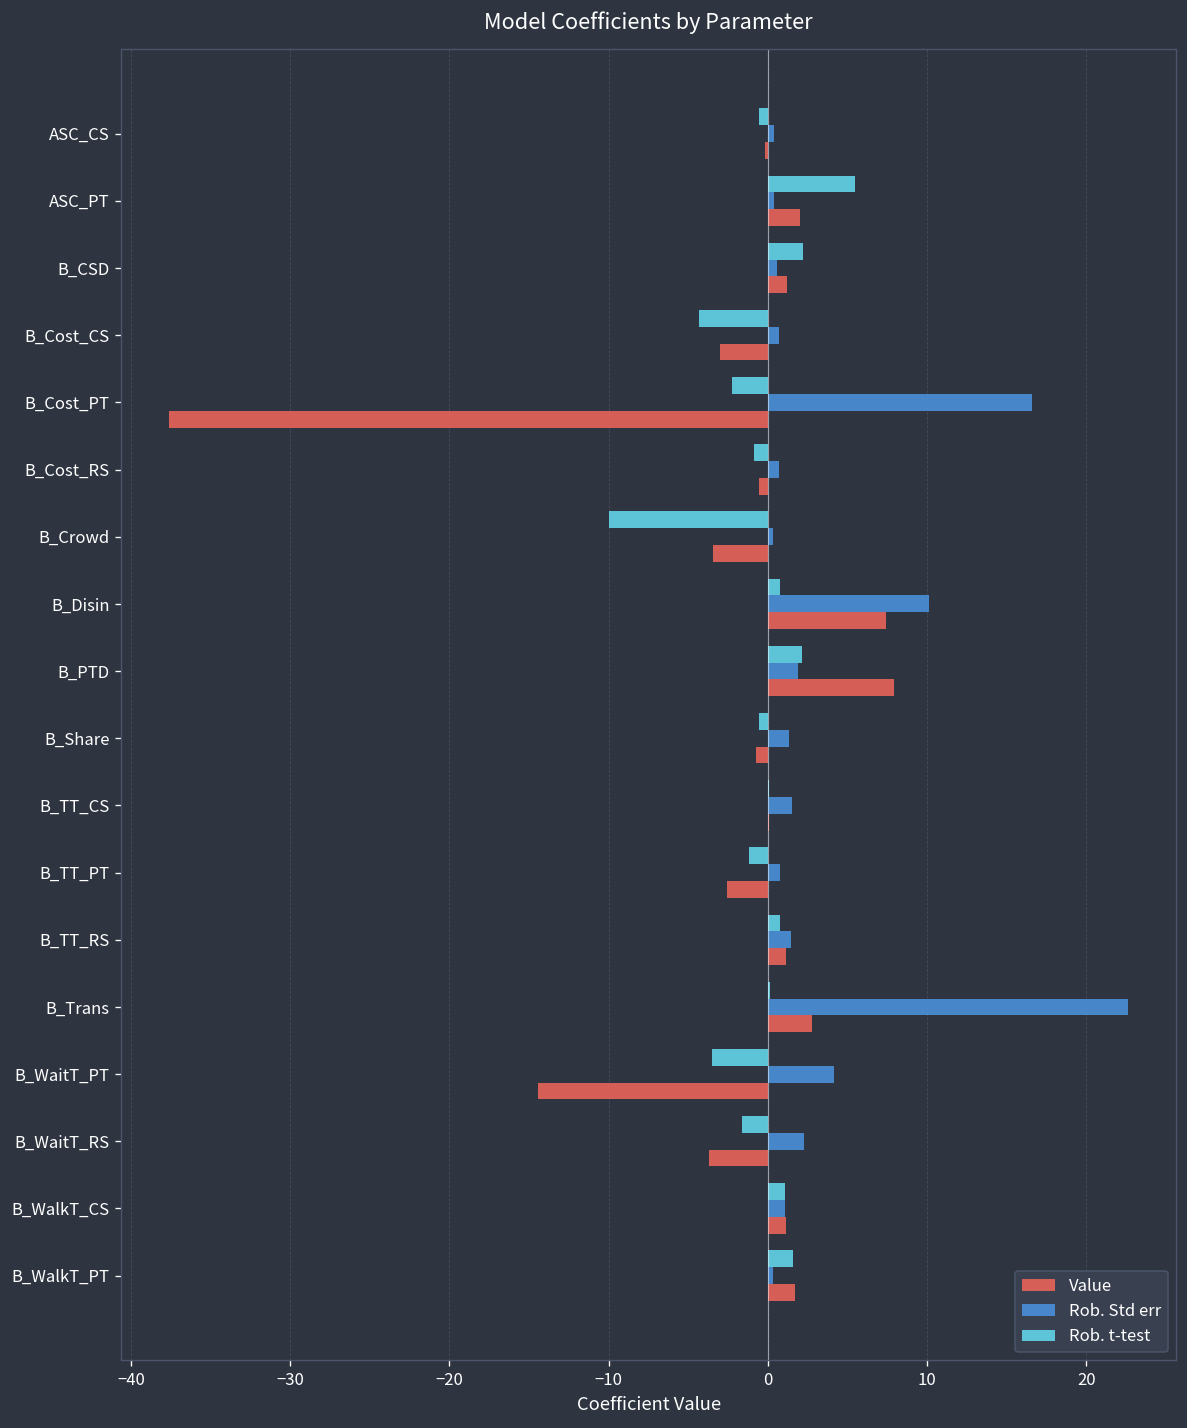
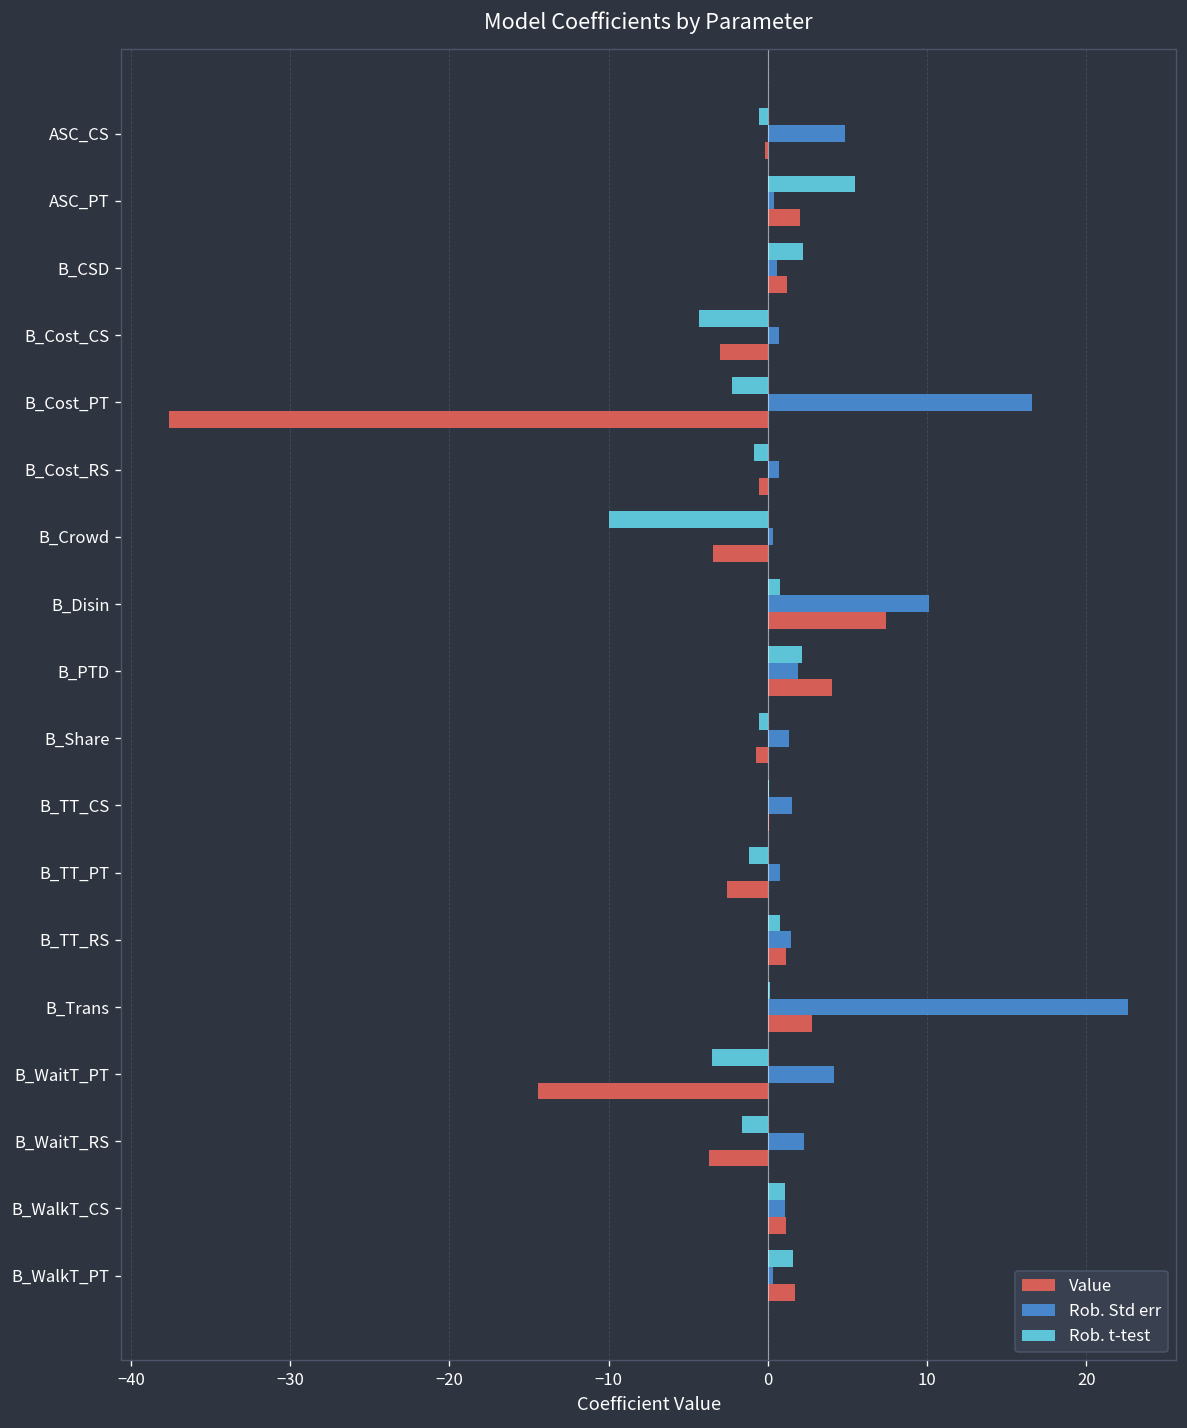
  {
    "Value": {
      "ASC_CS": -0.2,
      "ASC_PT": 2.0,
      "B_CSD": 1.2,
      "B_Cost_CS": -3.0,
      "B_Cost_PT": -37.6,
      "B_Cost_RS": -0.6,
      "B_Crowd": -3.4,
      "B_Disin": 7.4,
-     "B_PTD": 7.9,
+     "B_PTD": 4.0,
      "B_Share": -0.8,
      "B_TT_PT": -2.6,
      "B_TT_RS": 1.1,
      "B_Trans": 2.8,
      "B_WaitT_PT": -14.4,
      "B_WaitT_RS": -3.7,
      "B_WalkT_CS": 1.2,
      "B_WalkT_PT": 1.7
    },
    "Rob. Std err": {
-     "ASC_CS": 0.4,
+     "ASC_CS": 4.8,
      "ASC_PT": 0.4,
      "B_CSD": 0.5,
      "B_Cost_CS": 0.7,
      "B_Cost_PT": 16.6,
      "B_Cost_RS": 0.7,
      "B_Crowd": 0.3,
      "B_Disin": 10.1,
      "B_PTD": 1.9,
      "B_Share": 1.3,
      "B_TT_CS": 1.5,
      "B_TT_PT": 0.8,
      "B_TT_RS": 1.5,
      "B_Trans": 22.6,
      "B_WaitT_PT": 4.1,
      "B_WaitT_RS": 2.3,
      "B_WalkT_CS": 1.1,
      "B_WalkT_PT": 0.3
    },
    "Rob. t-test": {
      "ASC_CS": -0.6,
      "ASC_PT": 5.5,
      "B_CSD": 2.2,
      "B_Cost_CS": -4.3,
      "B_Cost_PT": -2.3,
      "B_Cost_RS": -0.8,
      "B_Crowd": -10.0,
      "B_Disin": 0.7,
      "B_PTD": 2.2,
      "B_Share": -0.6,
      "B_TT_PT": -1.2,
      "B_TT_RS": 0.8,
      "B_WaitT_PT": -3.5,
      "B_WaitT_RS": -1.6,
      "B_WalkT_CS": 1.1,
      "B_WalkT_PT": 1.6
    }
  }
